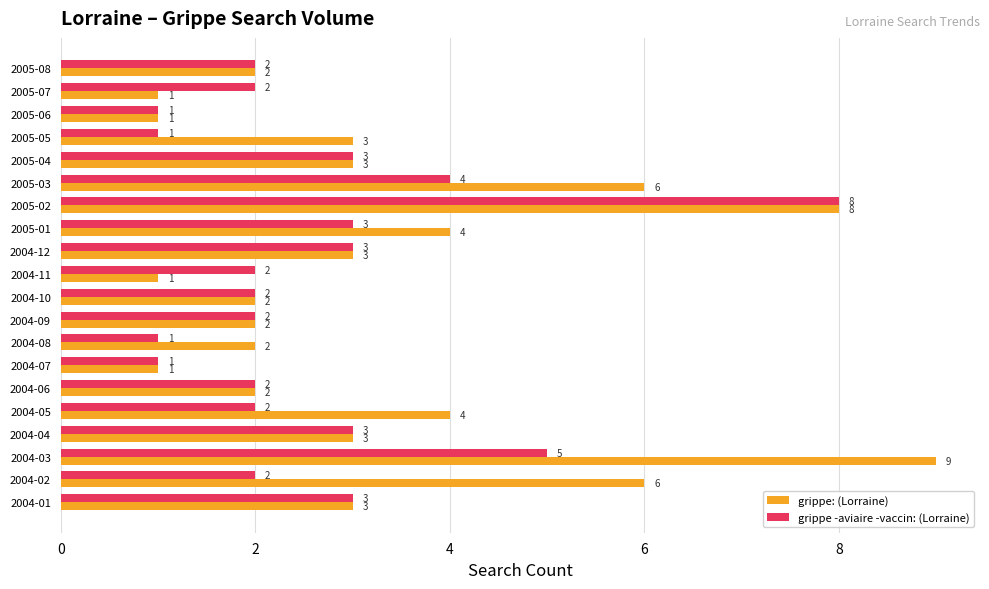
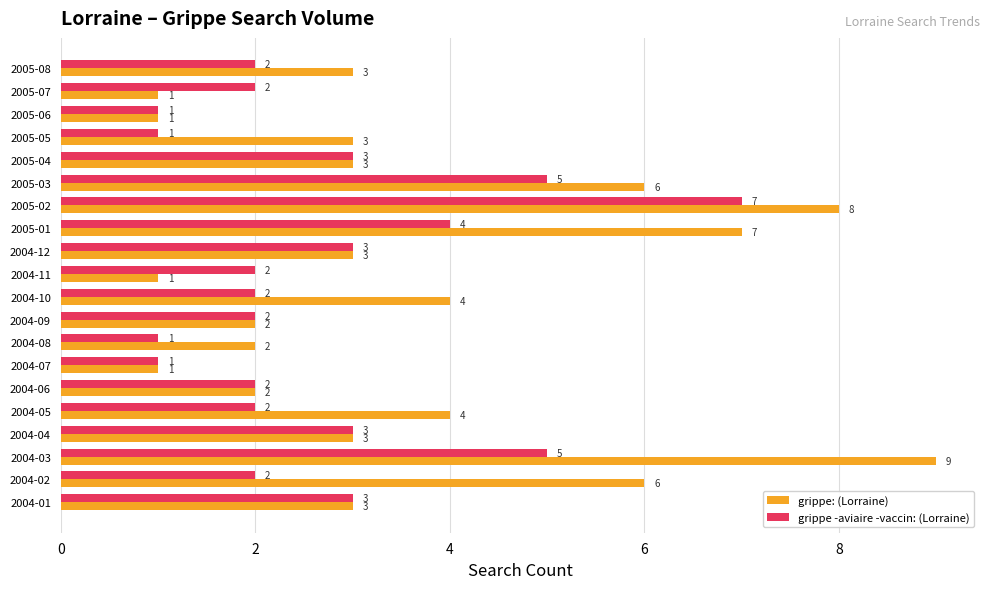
  {
    "grippe: (Lorraine)": {
-     "2005-08": 2,
+     "2005-08": 3,
      "2005-07": 1,
      "2005-05": 3,
      "2005-03": 6,
-     "2005-01": 4,
+     "2005-01": 7,
      "2004-11": 1,
-     "2004-10": 2,
+     "2004-10": 4,
      "2004-08": 2,
      "2004-05": 4,
      "2004-03": 9,
      "2004-02": 6
    },
    "grippe -aviaire -vaccin: (Lorraine)": {
      "2005-07": 2,
      "2005-05": 1,
-     "2005-03": 4,
-     "2005-02": 8,
-     "2005-01": 3,
+     "2005-03": 5,
+     "2005-02": 7,
+     "2005-01": 4,
      "2004-11": 2,
      "2004-08": 1,
      "2004-05": 2,
      "2004-03": 5,
      "2004-02": 2
    }
  }
